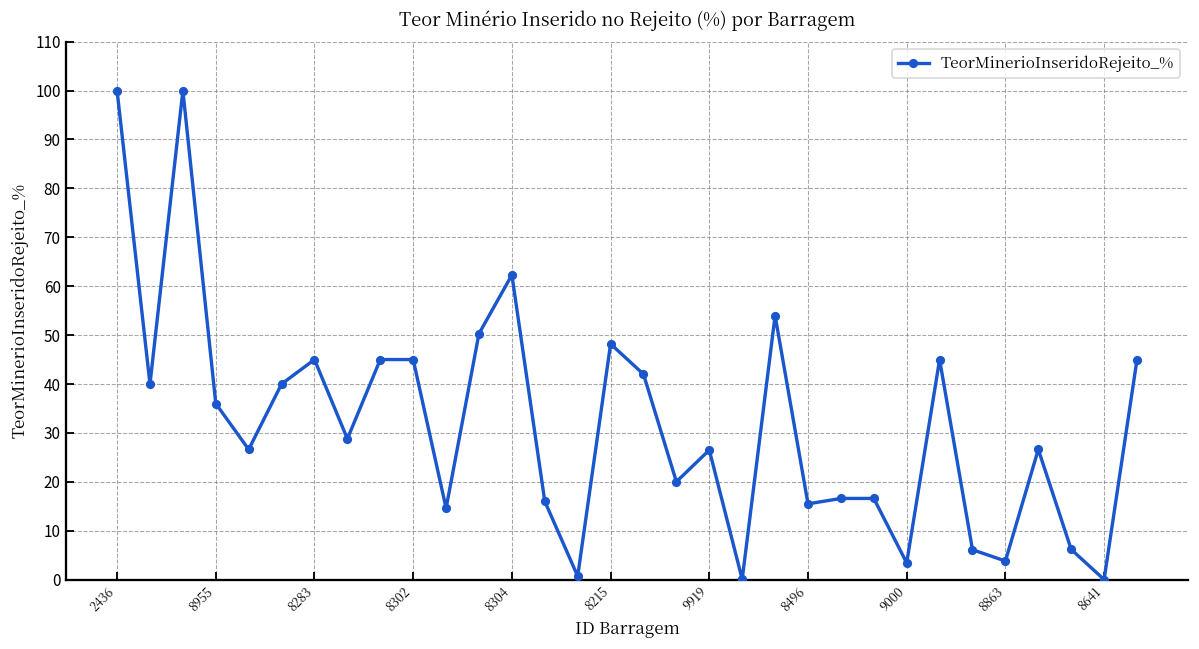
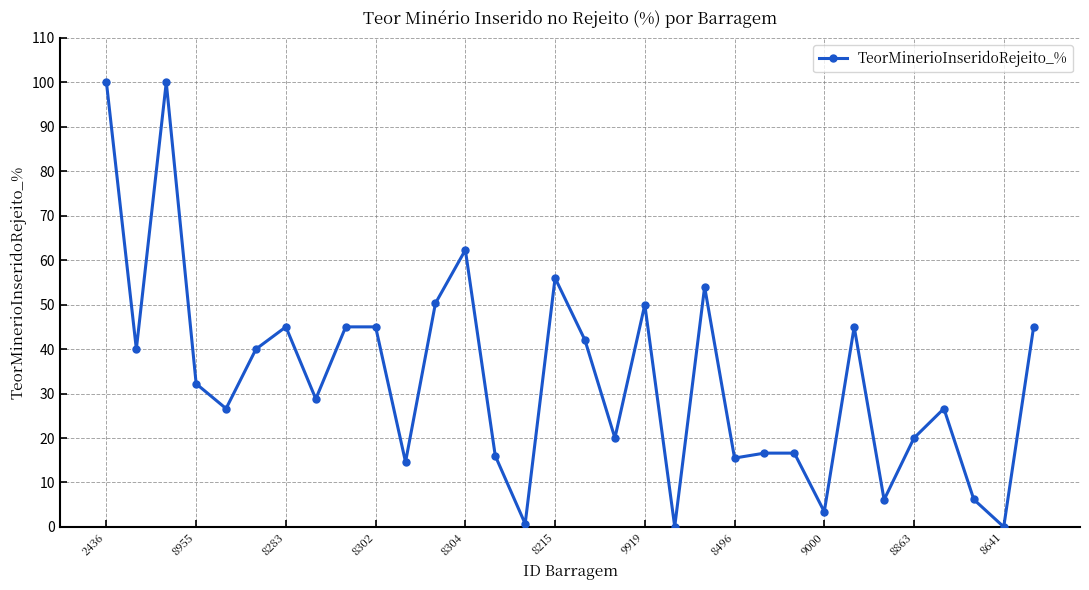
  {
    "2436": 100,
-   "8955": 36,
+   "8955": 32,
    "8283": 45,
    "8302": 45,
    "8304": 62,
-   "8215": 48,
-   "9919": 27,
+   "8215": 56,
+   "9919": 50,
    "8496": 15,
    "9000": 3,
-   "8863": 4,
+   "8863": 20,
    "8641": 0
  }
